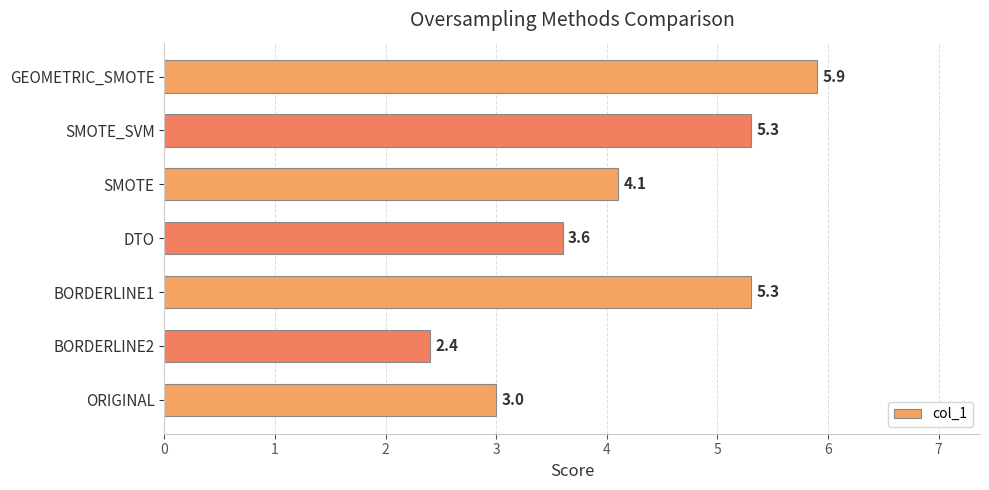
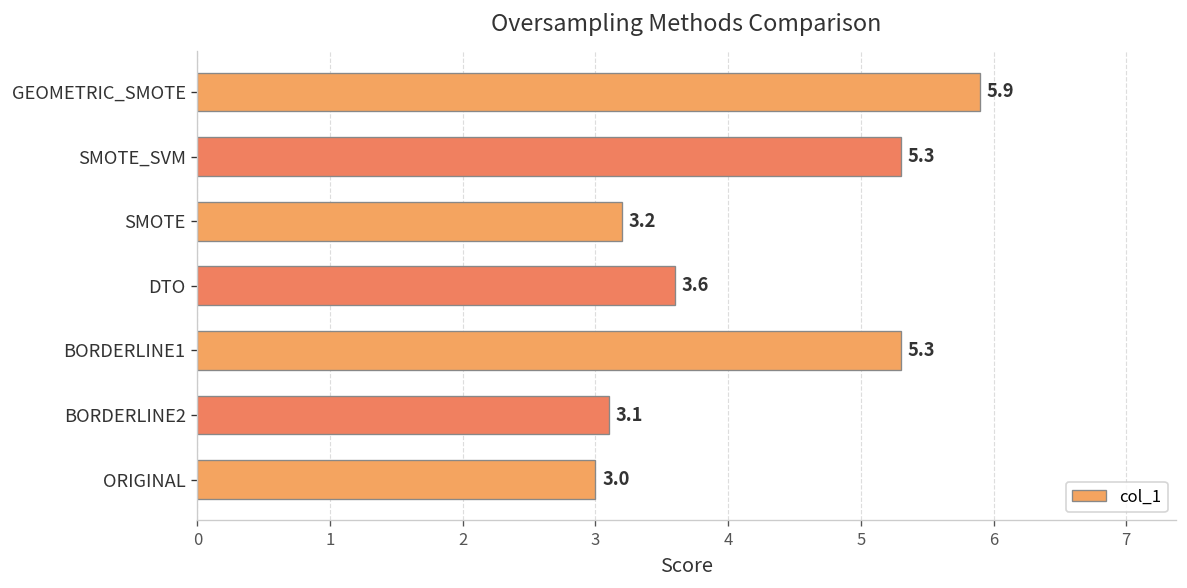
  {
    "GEOMETRIC_SMOTE": 5.9,
    "SMOTE_SVM": 5.3,
-   "SMOTE": 4.1,
+   "SMOTE": 3.2,
    "DTO": 3.6,
    "BORDERLINE1": 5.3,
-   "BORDERLINE2": 2.4,
+   "BORDERLINE2": 3.1,
    "ORIGINAL": 3.0
  }
